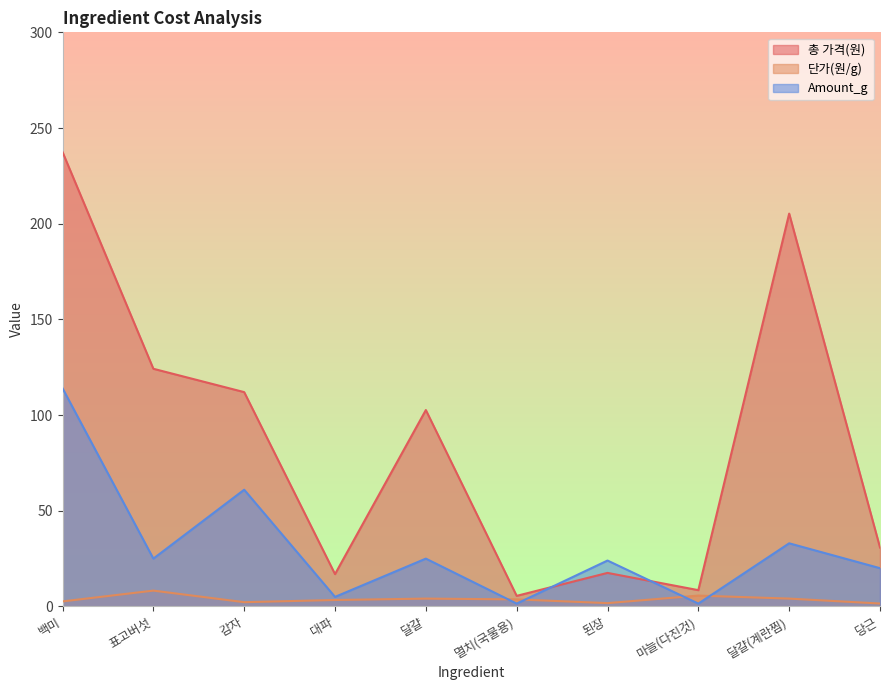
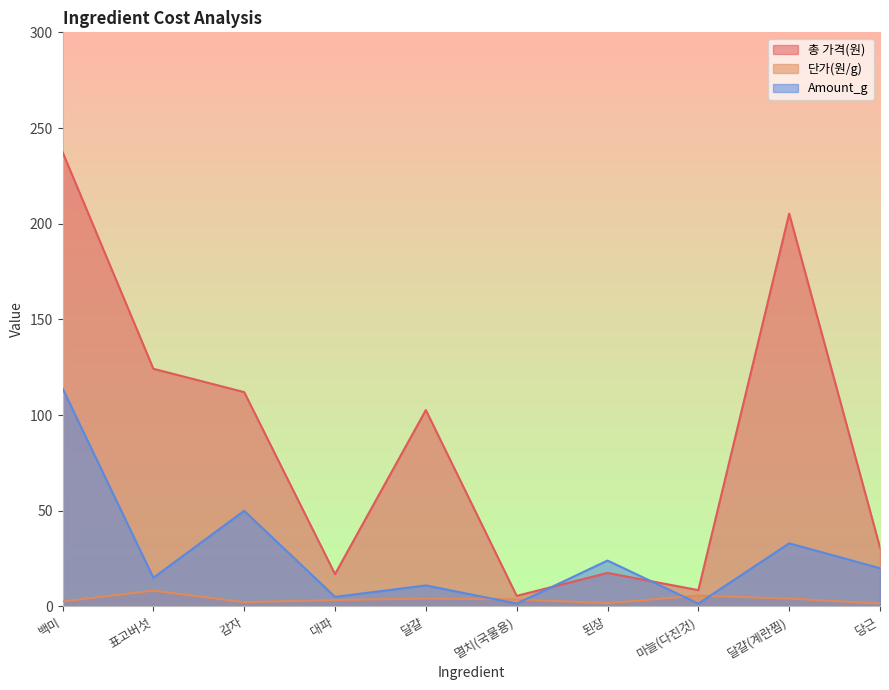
  {
    "Amount_g": {
      "백미": 114,
-     "표고버섯": 25,
-     "감자": 61,
+     "표고버섯": 15,
+     "감자": 50,
      "대파": 5,
-     "달걀": 25,
+     "달걀": 11,
      "멸치(국물용)": 2,
      "된장": 24,
      "마늘(다진것)": 2,
      "달걀(계란찜)": 33,
      "당근": 20
    }
  }
